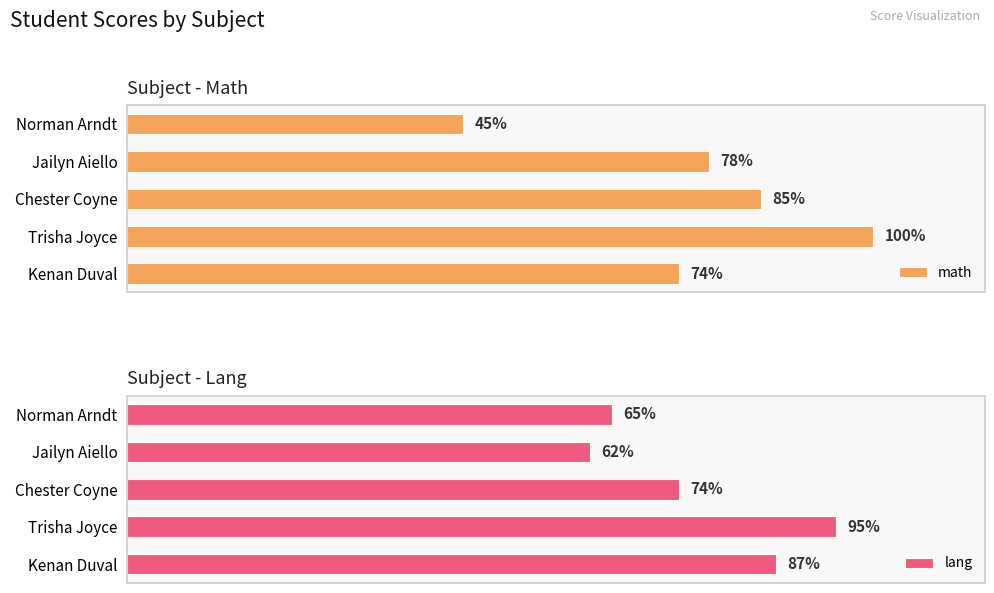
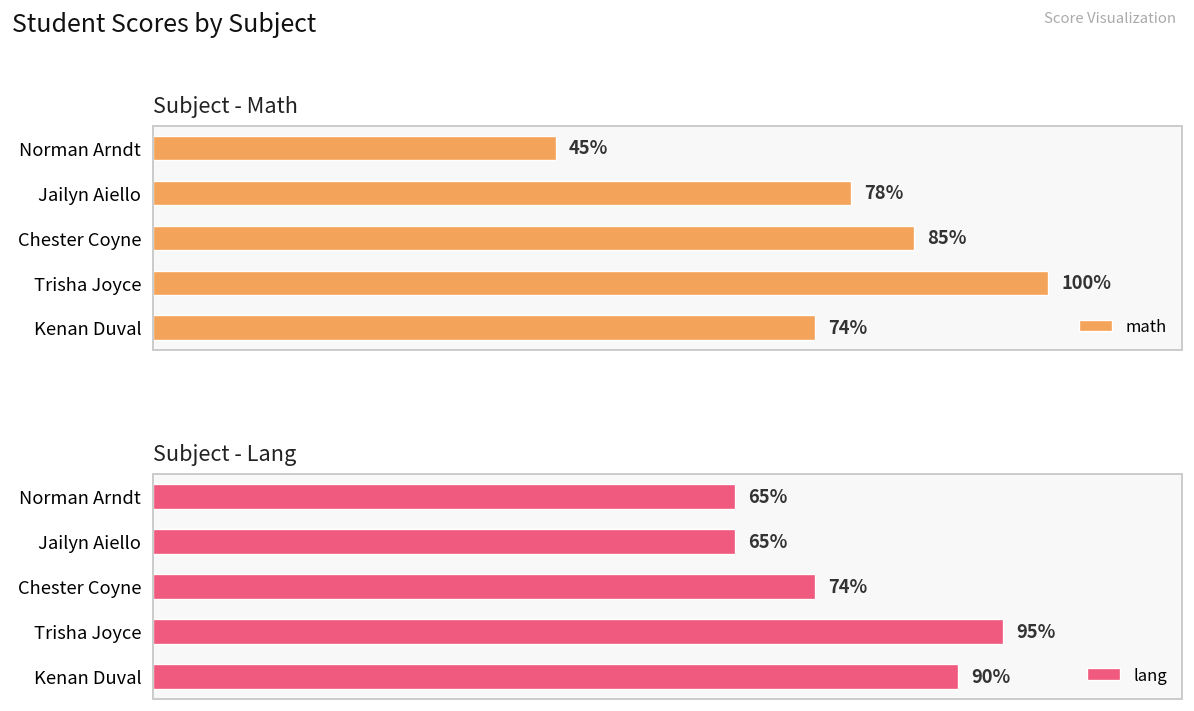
  {
    "Subject - Math": {
      "Norman Arndt": "45%",
      "Jailyn Aiello": "78%",
      "Chester Coyne": "85%",
      "Trisha Joyce": "100%",
      "Kenan Duval": "74%"
    },
    "Subject - Lang": {
      "Norman Arndt": "65%",
-     "Jailyn Aiello": "62%",
+     "Jailyn Aiello": "65%",
      "Chester Coyne": "74%",
      "Trisha Joyce": "95%",
-     "Kenan Duval": "87%"
+     "Kenan Duval": "90%"
    }
  }
